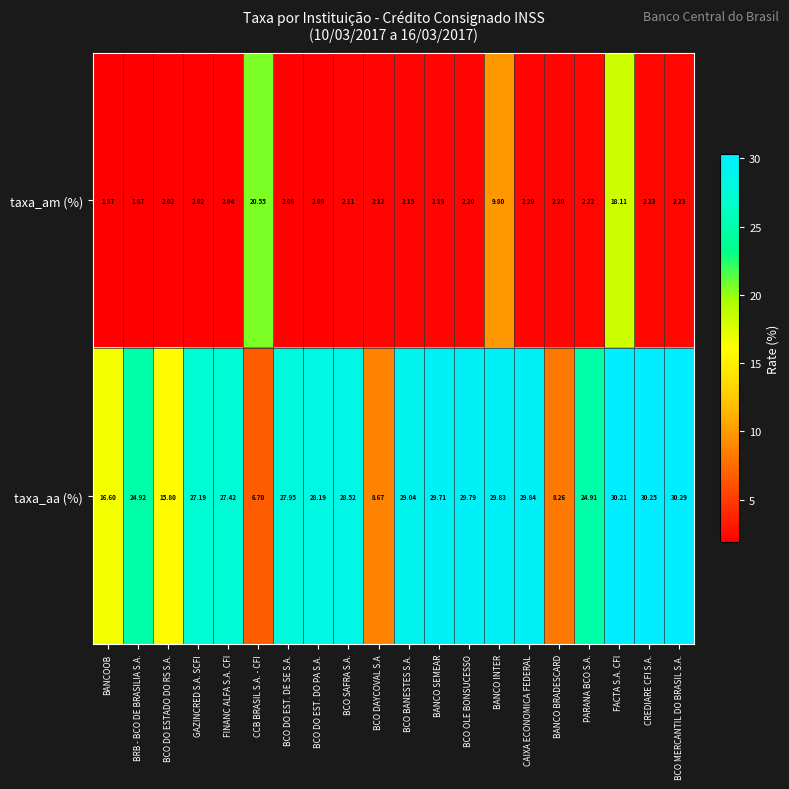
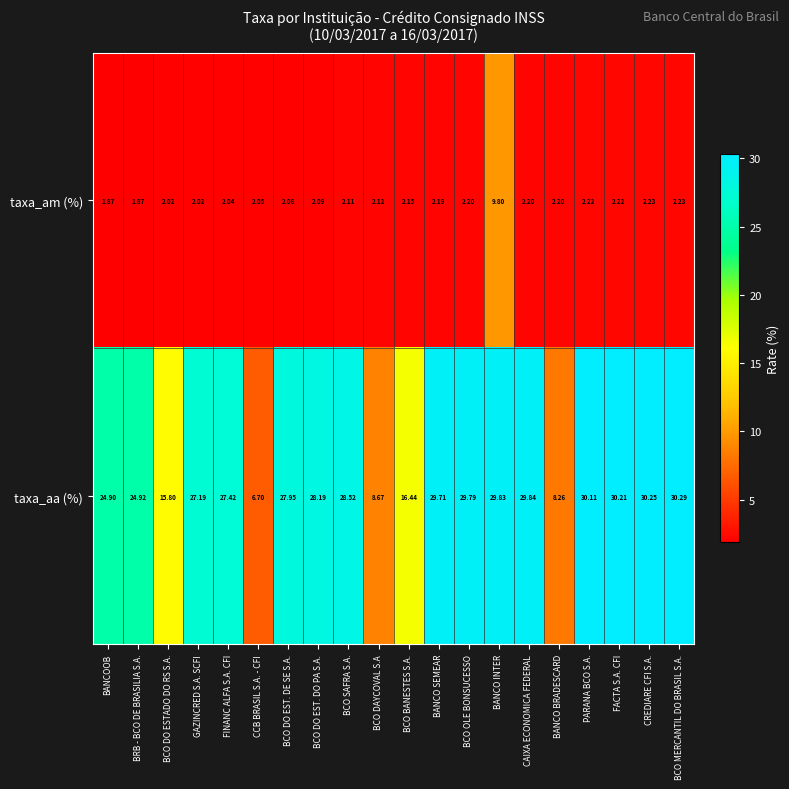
  {
    "taxa_am (%)": {
      "BANCOOB": 1.87,
      "BRB - BCO DE BRASILIA S.A.": 1.87,
      "BCO DO ESTADO DO RS S.A.": 2.02,
      "GAZINCRED S.A. SCFI": 2.02,
      "FINANC ALFA S.A. CFI": 2.04,
-     "CCB BRASIL S.A. - CFI": 20.55,
+     "CCB BRASIL S.A. - CFI": 2.05,
      "BCO DO EST. DE SE S.A.": 2.08,
      "BCO DO EST. DO PA S.A.": 2.09,
      "BCO SAFRA S.A.": 2.11,
      "BCO DAYCOVAL S.A": 2.12,
      "BCO BANESTES S.A.": 2.15,
      "BANCO SEMEAR": 2.19,
      "BCO OLE BONSUCESSO": 2.20,
      "BANCO INTER": 9.80,
      "CAIXA ECONOMICA FEDERAL": 2.20,
      "BANCO BRADESCARD": 2.20,
      "PARANA BCO S.A.": 2.22,
-     "FACTA S.A. CFI": 18.11,
+     "FACTA S.A. CFI": 2.22,
      "CREDIARE CFI S.A.": 2.23,
      "BCO MERCANTIL DO BRASIL S.A.": 2.23
    },
    "taxa_aa (%)": {
-     "BANCOOB": 16.60,
+     "BANCOOB": 24.90,
      "BRB - BCO DE BRASILIA S.A.": 24.92,
      "BCO DO ESTADO DO RS S.A.": 15.80,
      "GAZINCRED S.A. SCFI": 27.19,
      "FINANC ALFA S.A. CFI": 27.42,
      "CCB BRASIL S.A. - CFI": 6.70,
      "BCO DO EST. DE SE S.A.": 27.95,
      "BCO DO EST. DO PA S.A.": 28.19,
      "BCO SAFRA S.A.": 28.52,
      "BCO DAYCOVAL S.A": 8.67,
-     "BCO BANESTES S.A.": 29.04,
+     "BCO BANESTES S.A.": 16.44,
      "BANCO SEMEAR": 29.71,
      "BCO OLE BONSUCESSO": 29.79,
      "BANCO INTER": 29.83,
      "CAIXA ECONOMICA FEDERAL": 29.84,
      "BANCO BRADESCARD": 8.26,
-     "PARANA BCO S.A.": 24.91,
+     "PARANA BCO S.A.": 30.11,
      "FACTA S.A. CFI": 30.21,
      "CREDIARE CFI S.A.": 30.25,
      "BCO MERCANTIL DO BRASIL S.A.": 30.29
    }
  }
